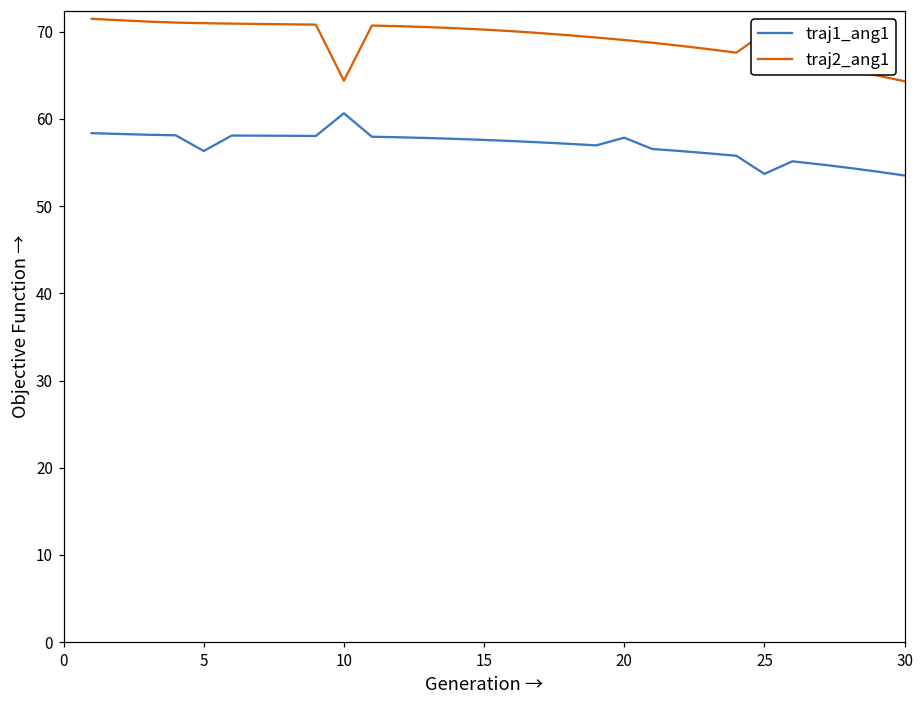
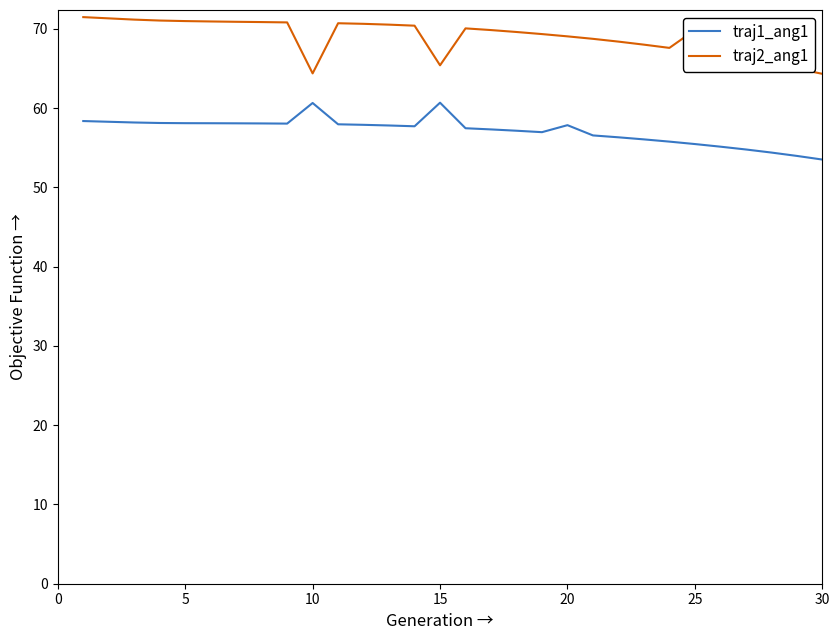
  {
    "traj1_ang1": {
-     "5": 56,
+     "5": 58,
      "10": 61,
-     "15": 58,
+     "15": 61,
      "20": 58,
-     "25": 54,
+     "25": 55,
      "30": 54
    },
    "traj2_ang1": {
      "5": 71,
      "10": 64,
-     "15": 70,
+     "15": 65,
      "20": 69,
      "30": 64
    }
  }
